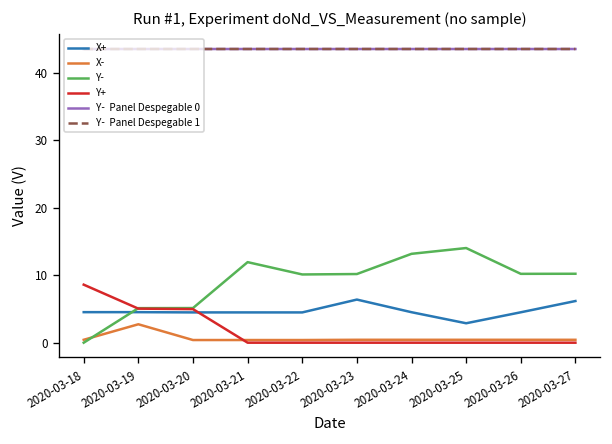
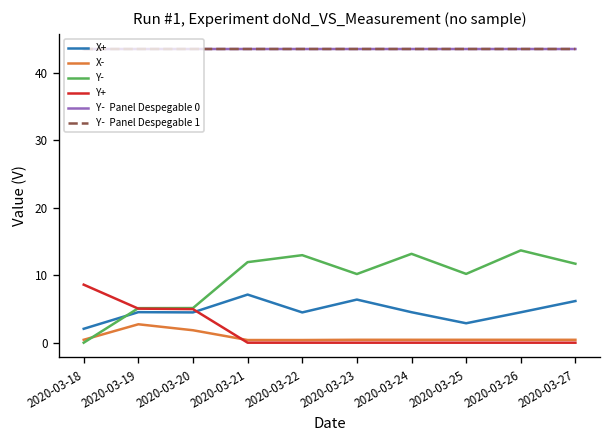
  {
    "X+": {
-     "2020-03-18": 5,
+     "2020-03-18": 2,
      "2020-03-19": 5,
      "2020-03-20": 4,
-     "2020-03-21": 4,
+     "2020-03-21": 7,
      "2020-03-22": 4,
      "2020-03-23": 6,
      "2020-03-24": 5,
      "2020-03-25": 3,
      "2020-03-26": 5,
      "2020-03-27": 6
    },
    "X-": {
      "2020-03-19": 3,
-     "2020-03-20": 0
+     "2020-03-20": 2
    },
    "Y-": {
      "2020-03-21": 12,
-     "2020-03-22": 10,
+     "2020-03-22": 13,
      "2020-03-23": 10,
      "2020-03-24": 13,
-     "2020-03-25": 14,
-     "2020-03-26": 10,
-     "2020-03-27": 10
+     "2020-03-25": 10,
+     "2020-03-26": 14,
+     "2020-03-27": 12
    },
    "Y+": {
      "2020-03-18": 9
    },
    "Y- Panel Despegable 1": {
      "2020-03-21": 44,
      "2020-03-22": 44,
      "2020-03-23": 44,
      "2020-03-24": 44,
      "2020-03-25": 44,
      "2020-03-26": 44,
      "2020-03-27": 44
    }
  }
